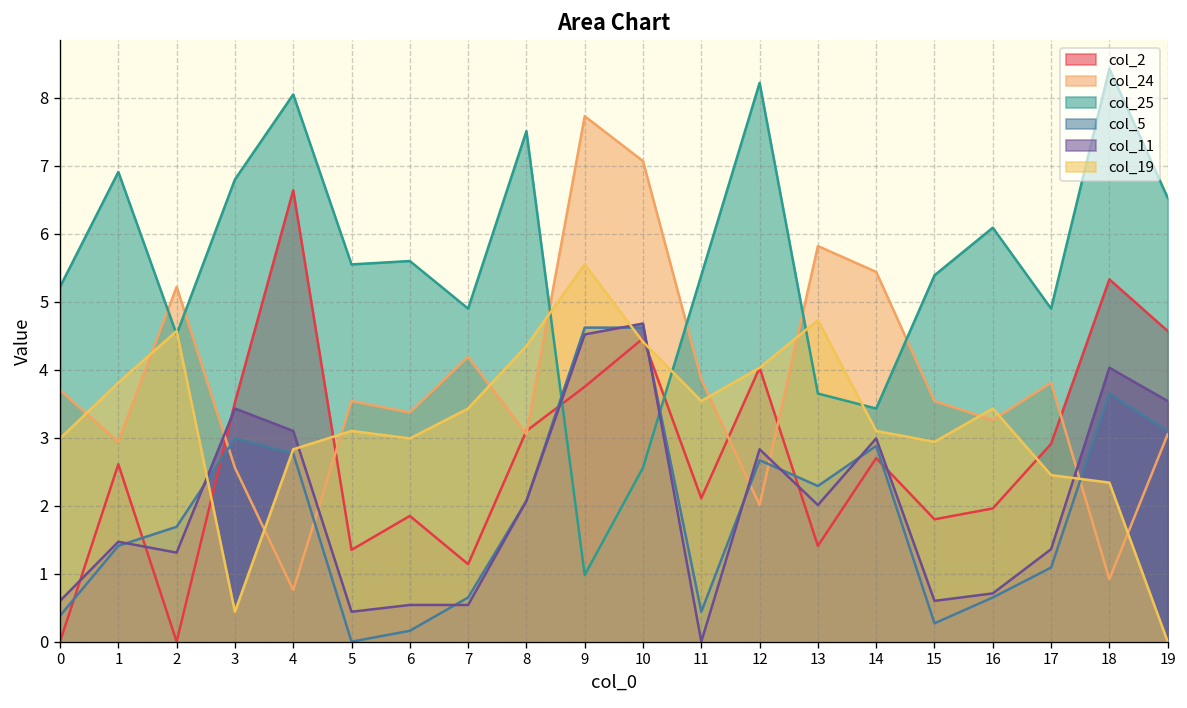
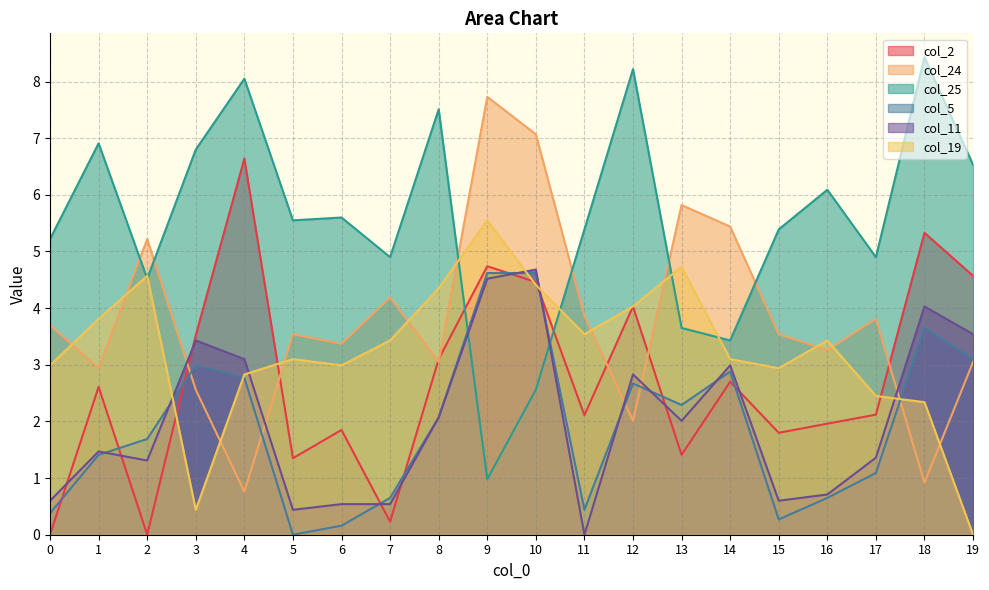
  {
    "col_2": {
      "0": 0.0,
      "1": 2.6,
      "2": 0.0,
      "3": 3.5,
      "4": 6.6,
      "5": 1.4,
      "6": 1.9,
-     "7": 1.1,
+     "7": 0.2,
      "8": 3.1,
-     "9": 3.8,
+     "9": 4.7,
      "10": 4.5,
      "11": 2.1,
      "13": 1.4,
      "14": 2.7,
      "15": 1.8,
      "16": 2.0,
-     "17": 2.9,
+     "17": 2.1,
      "18": 5.3,
      "19": 4.6
    }
  }
